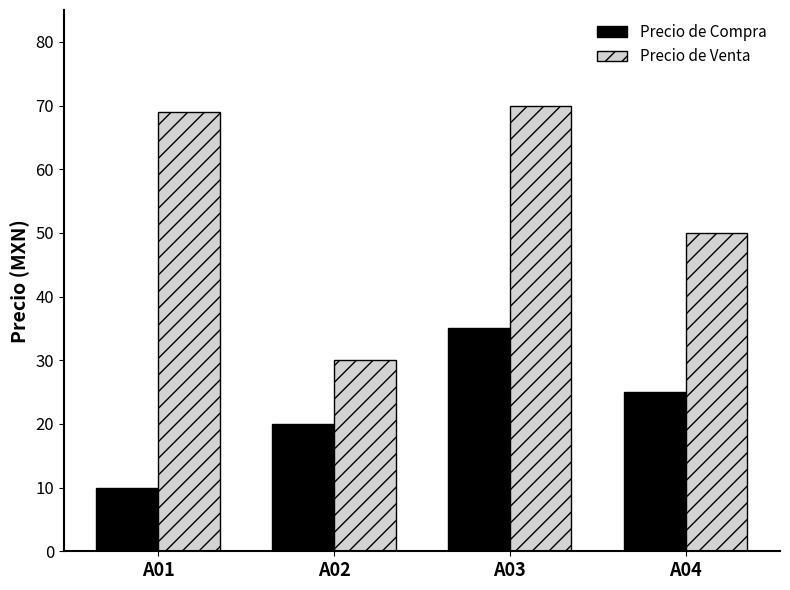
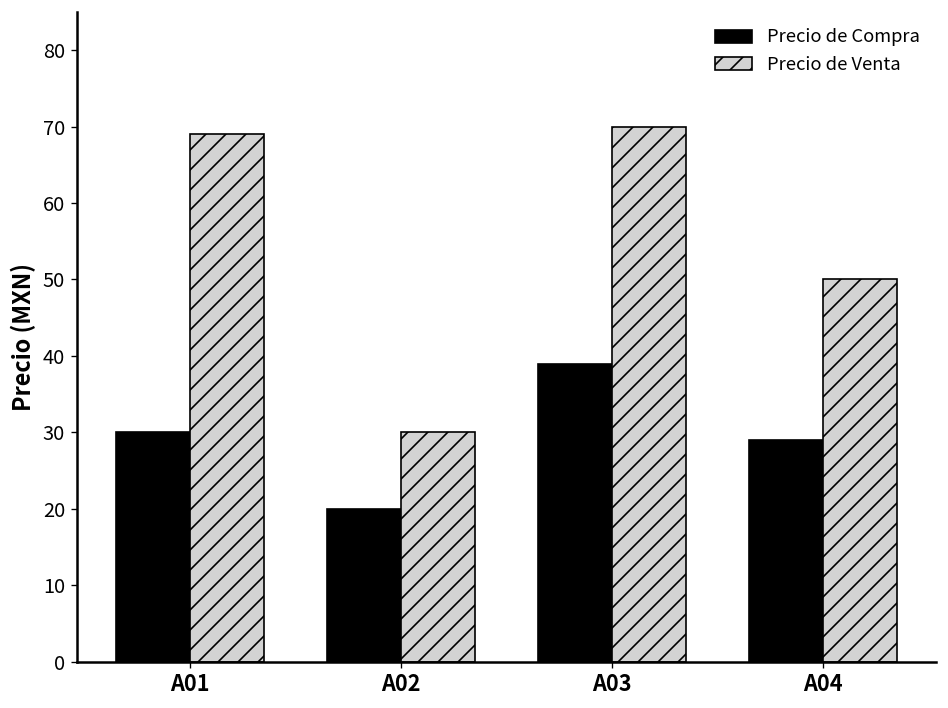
  {
    "Precio de Compra": {
-     "A01": 10,
+     "A01": 30,
      "A02": 20,
-     "A03": 35,
-     "A04": 25
+     "A03": 39,
+     "A04": 29
    },
    "Precio de Venta": {
      "A01": 69,
      "A02": 30,
      "A03": 70,
      "A04": 50
    }
  }
